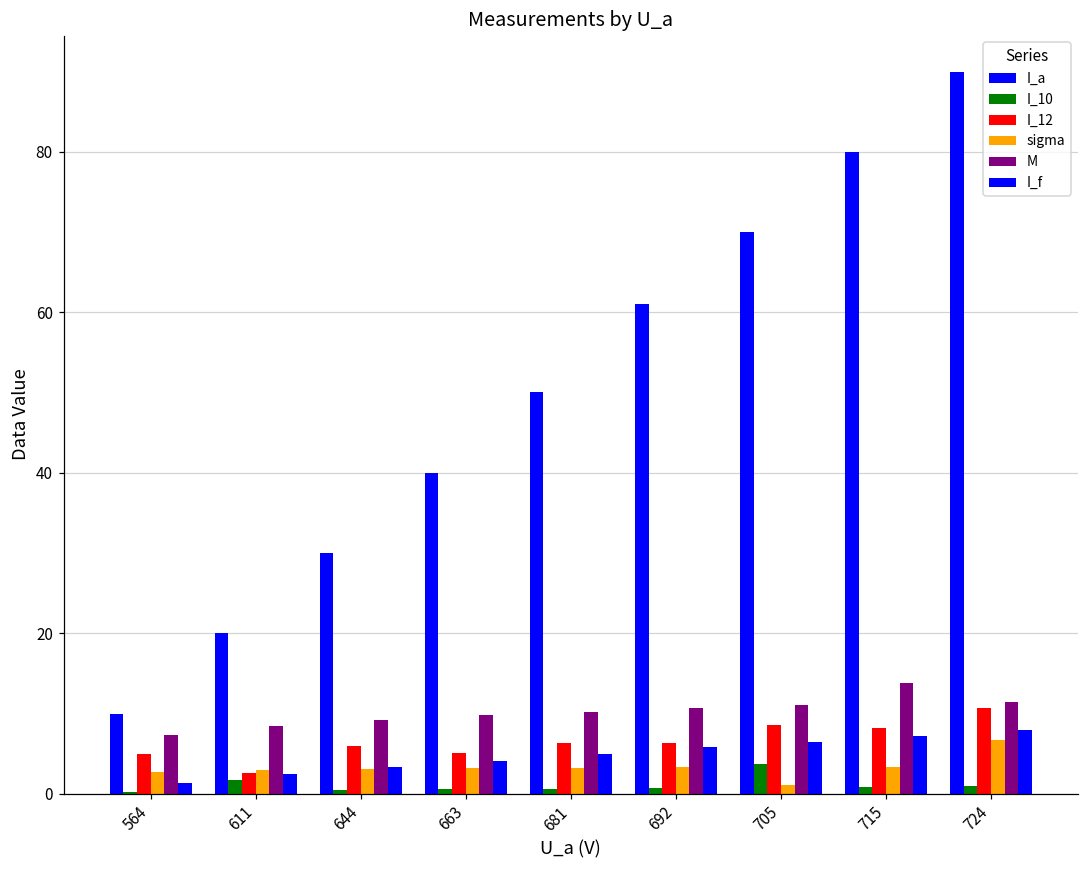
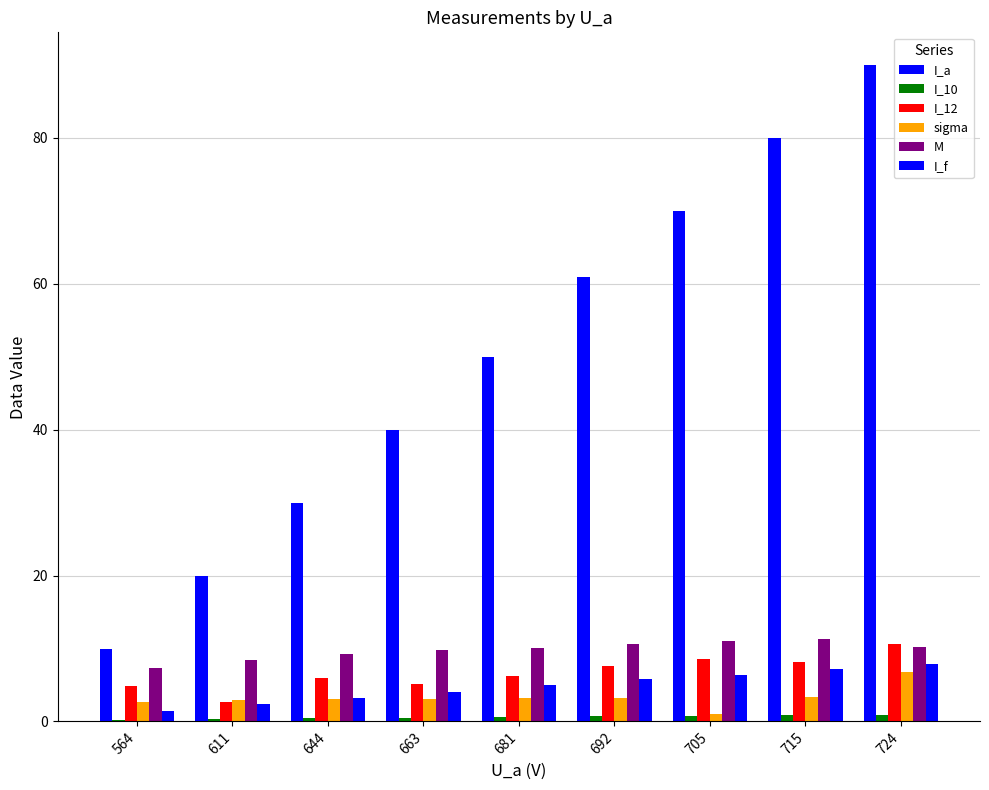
  {
    "I_10": {
-     "611": 2,
+     "611": 0,
      "644": 0,
      "663": 1,
      "681": 1,
      "692": 1,
-     "705": 4,
+     "705": 1,
      "715": 1,
      "724": 1
    },
    "I_12": {
      "564": 5,
      "611": 3,
      "644": 6,
      "663": 5,
      "681": 6,
-     "692": 6,
+     "692": 8,
      "705": 9,
      "715": 8,
      "724": 11
    },
    "sigma": {
      "564": 3,
      "611": 3,
      "644": 3,
      "663": 3,
      "681": 3,
      "692": 3,
      "705": 1,
      "715": 3,
      "724": 7
    },
    "M": {
      "564": 7,
      "611": 8,
      "644": 9,
      "663": 10,
      "681": 10,
      "692": 11,
      "705": 11,
-     "715": 14,
-     "724": 11
+     "715": 11,
+     "724": 10
    }
  }
